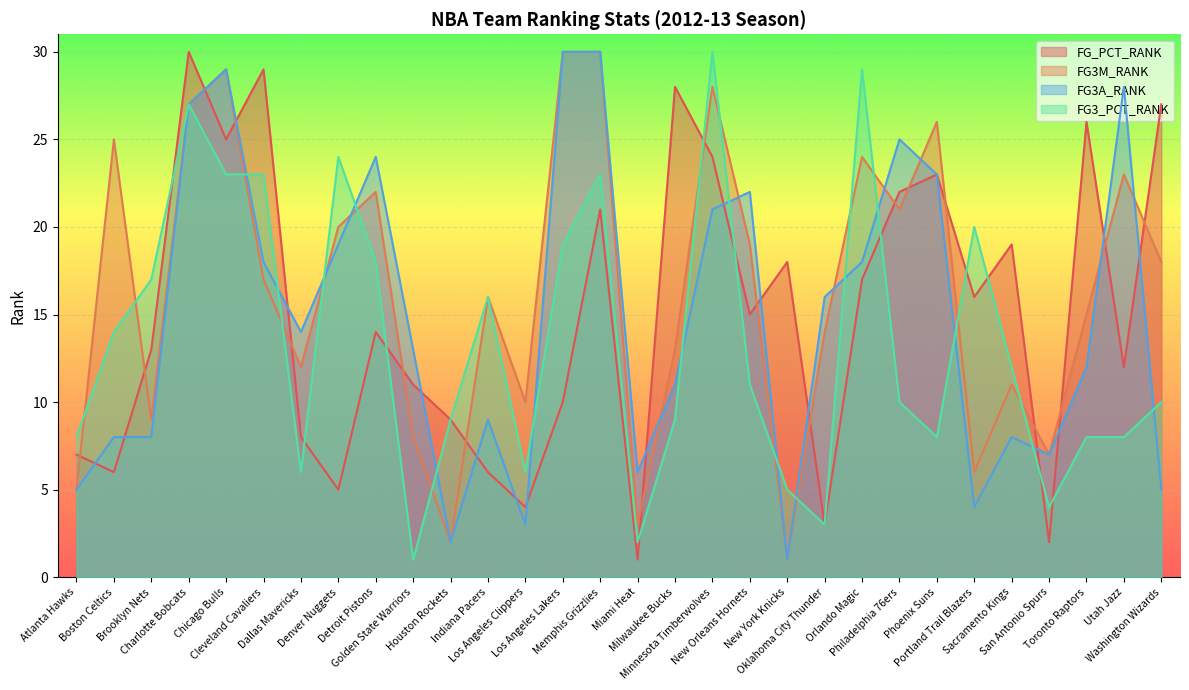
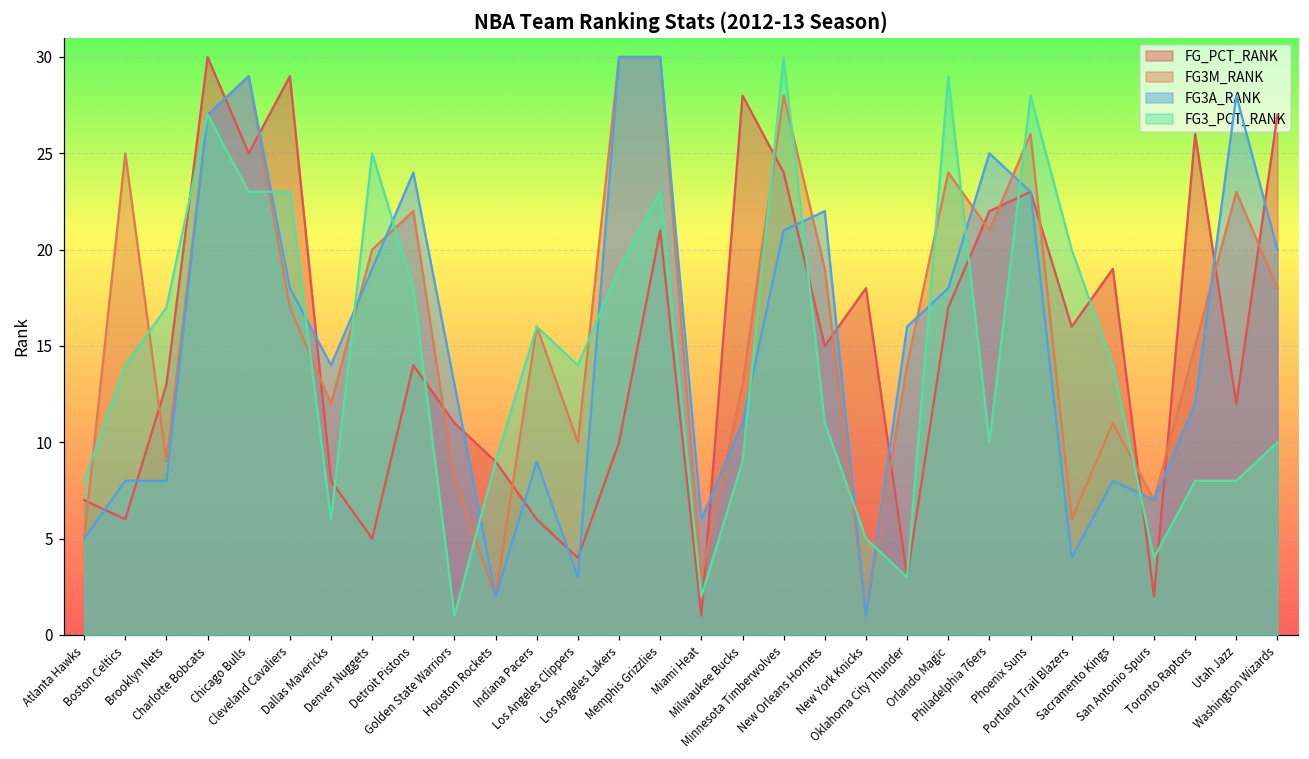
  {
    "FG3A_RANK": {
      "Boston Celtics": 8,
      "Brooklyn Nets": 8,
      "Cleveland Cavaliers": 18,
      "Dallas Mavericks": 14,
      "Denver Nuggets": 19,
      "Detroit Pistons": 24,
      "Golden State Warriors": 13,
      "Indiana Pacers": 9,
      "Los Angeles Clippers": 3,
      "Miami Heat": 6,
      "Milwaukee Bucks": 11,
      "Minnesota Timberwolves": 21,
      "New Orleans Hornets": 22,
      "Oklahoma City Thunder": 16,
      "Orlando Magic": 18,
      "Philadelphia 76ers": 25,
      "Portland Trail Blazers": 4,
      "Sacramento Kings": 8,
      "Toronto Raptors": 12,
-     "Washington Wizards": 5
+     "Washington Wizards": 20
    },
    "FG3_PCT_RANK": {
      "Atlanta Hawks": 8,
      "Boston Celtics": 14,
      "Brooklyn Nets": 17,
      "Chicago Bulls": 23,
      "Cleveland Cavaliers": 23,
      "Dallas Mavericks": 6,
-     "Denver Nuggets": 24,
+     "Denver Nuggets": 25,
      "Detroit Pistons": 18,
      "Golden State Warriors": 1,
-     "Los Angeles Clippers": 6,
+     "Los Angeles Clippers": 14,
      "Los Angeles Lakers": 19,
      "Memphis Grizzlies": 23,
      "Miami Heat": 2,
      "Milwaukee Bucks": 9,
      "Minnesota Timberwolves": 30,
      "New Orleans Hornets": 11,
      "New York Knicks": 5,
      "Orlando Magic": 29,
      "Philadelphia 76ers": 10,
-     "Phoenix Suns": 8,
+     "Phoenix Suns": 28,
      "Portland Trail Blazers": 20,
-     "Sacramento Kings": 12,
+     "Sacramento Kings": 14,
      "San Antonio Spurs": 4,
      "Toronto Raptors": 8,
      "Utah Jazz": 8,
      "Washington Wizards": 10
    }
  }
